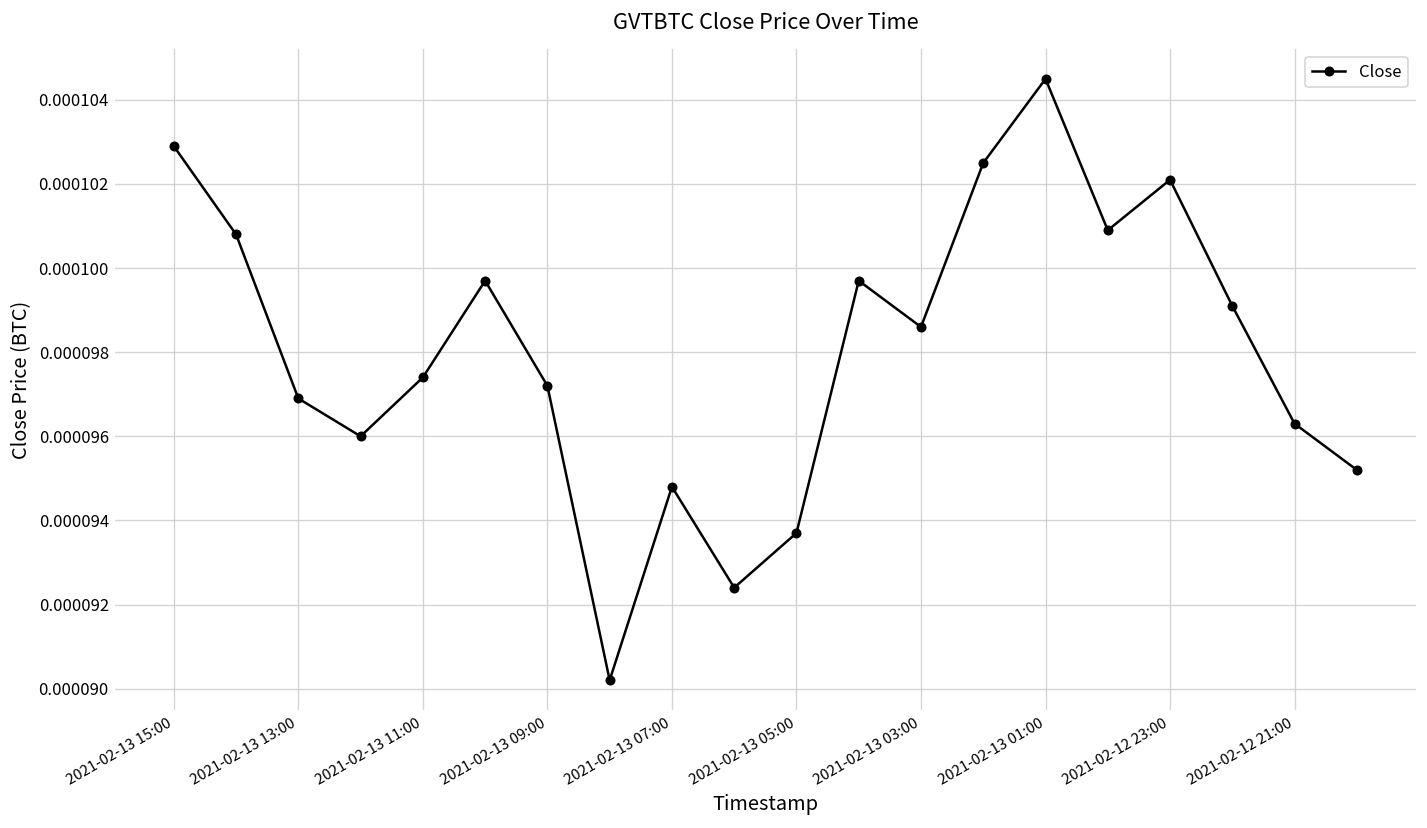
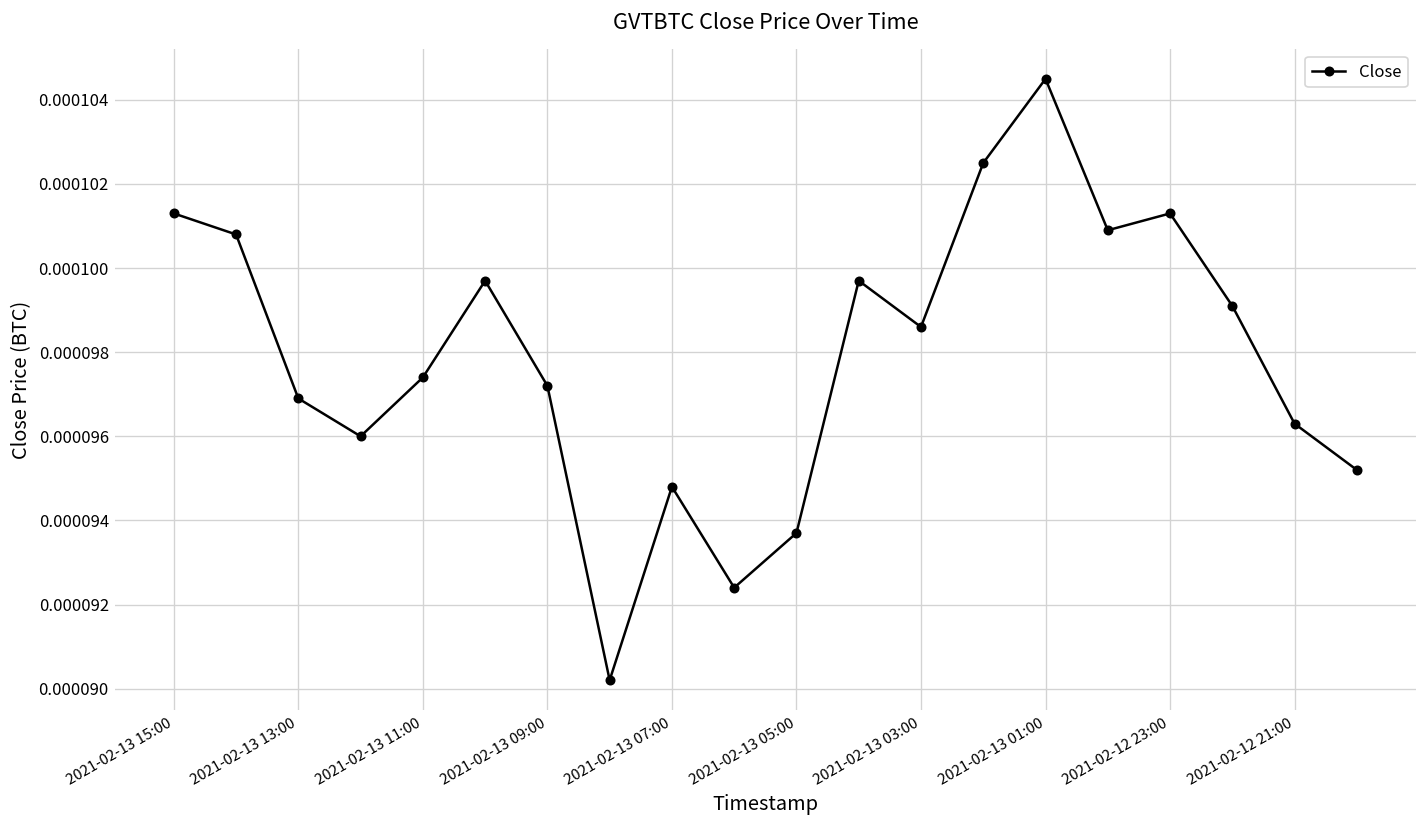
  {
-   "2021-02-13 15:00": 0.0001029,
+   "2021-02-13 15:00": 0.0001013,
    "2021-02-13 13:00": 0.0000969,
    "2021-02-13 11:00": 0.0000974,
    "2021-02-13 09:00": 0.0000972,
    "2021-02-13 07:00": 0.0000948,
    "2021-02-13 05:00": 0.0000937,
    "2021-02-13 03:00": 0.0000986,
    "2021-02-13 01:00": 0.0001045,
-   "2021-02-12 23:00": 0.0001021,
+   "2021-02-12 23:00": 0.0001013,
    "2021-02-12 21:00": 0.0000963
  }
